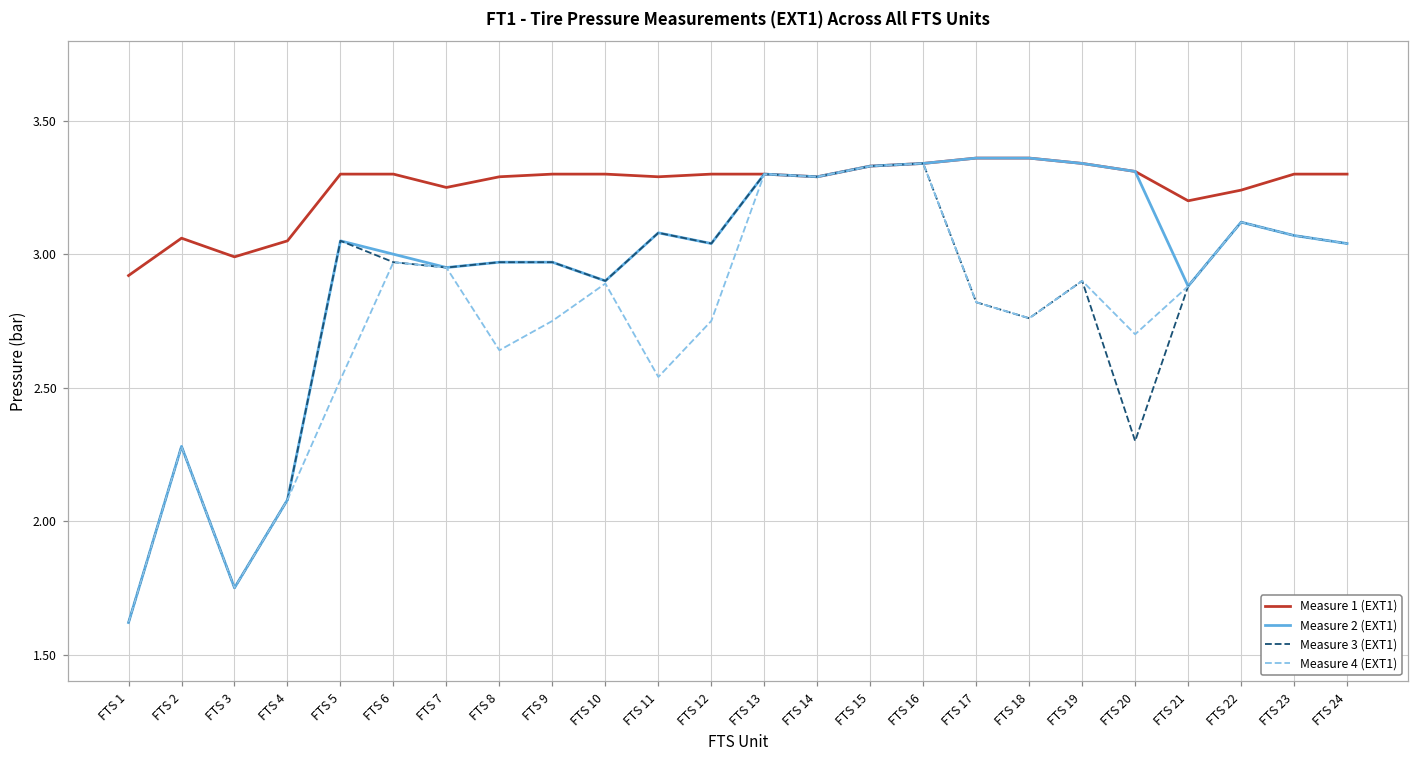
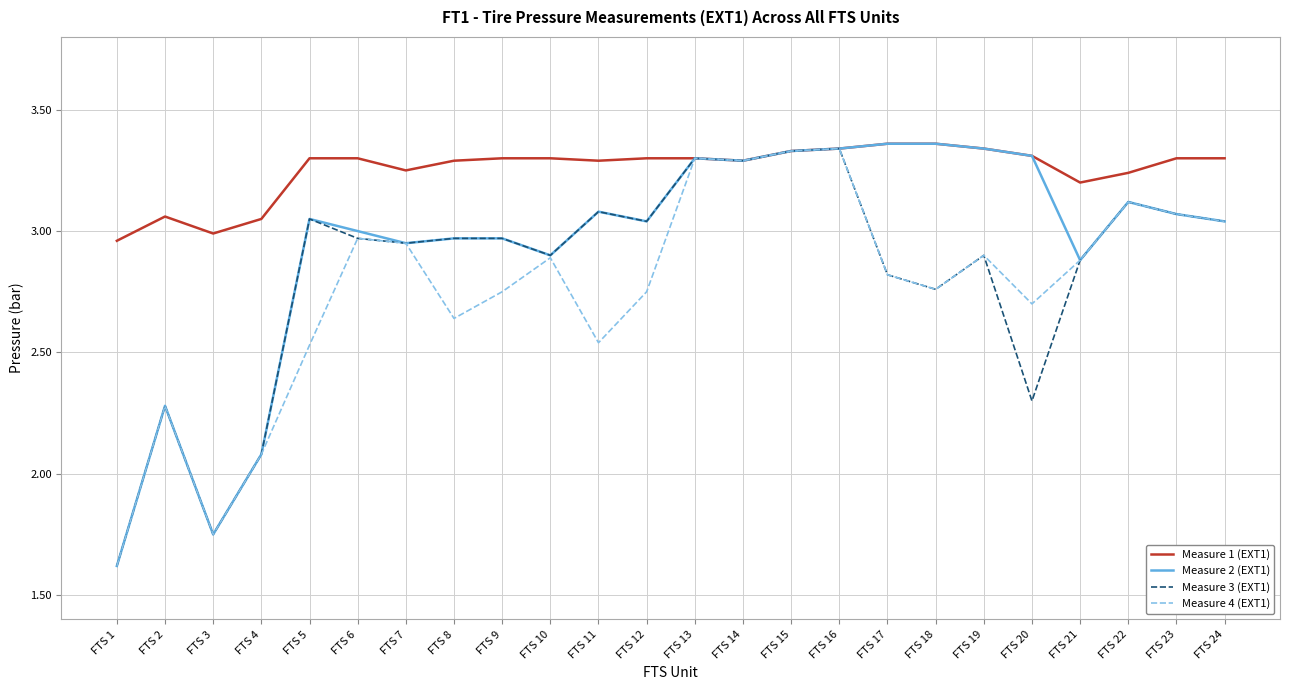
  {
    "Measure 1 (EXT1)": {
-     "FTS 1": 2.92,
+     "FTS 1": 2.96,
      "FTS 2": 3.06,
      "FTS 3": 2.99,
      "FTS 4": 3.05,
      "FTS 5": 3.30,
      "FTS 6": 3.30,
      "FTS 7": 3.25,
      "FTS 8": 3.29,
      "FTS 9": 3.30,
      "FTS 10": 3.30,
      "FTS 11": 3.29,
      "FTS 12": 3.30,
      "FTS 21": 3.20,
      "FTS 22": 3.24,
      "FTS 23": 3.30,
      "FTS 24": 3.30
    },
    "Measure 3 (EXT1)": {
      "FTS 20": 2.30
    }
  }
